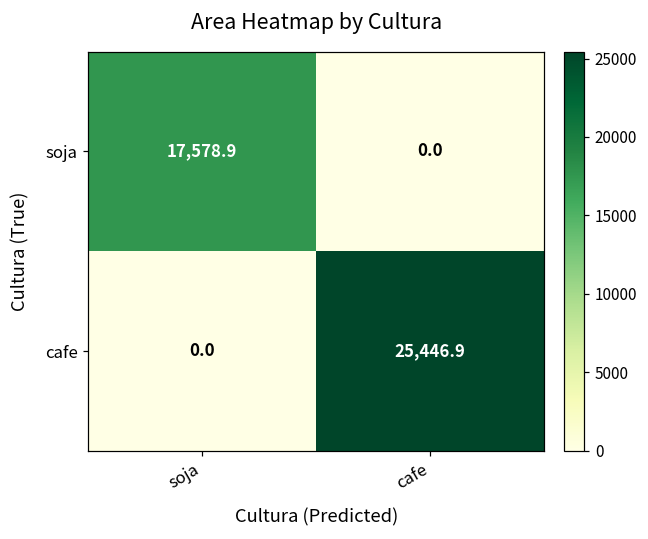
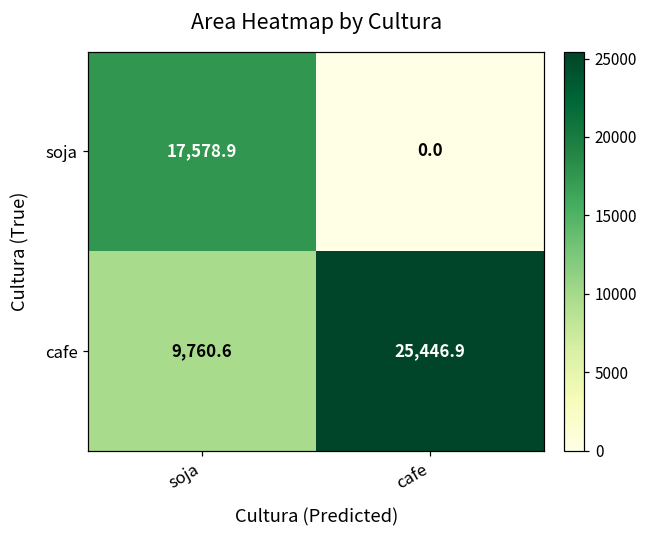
  {
    "soja": {
      "soja": "17,578.9",
      "cafe": "0.0"
    },
    "cafe": {
-     "soja": "0.0",
+     "soja": "9,760.6",
      "cafe": "25,446.9"
    }
  }
